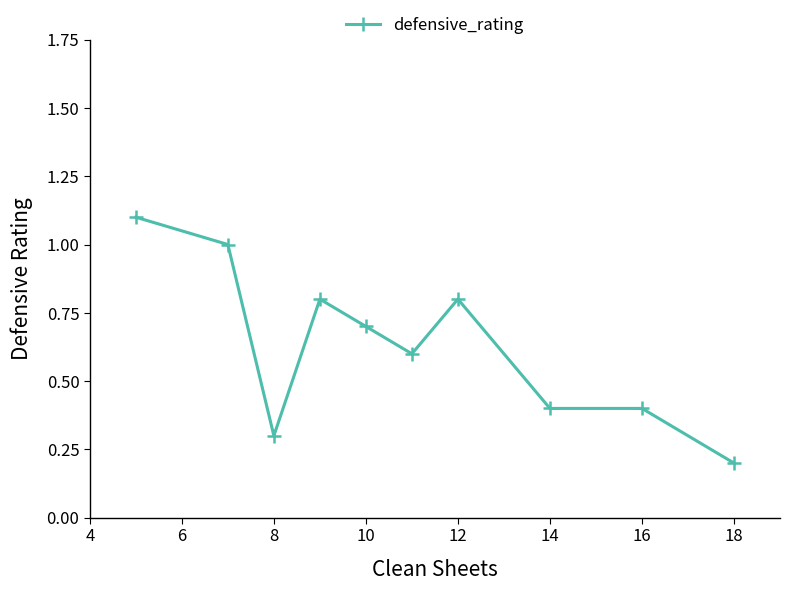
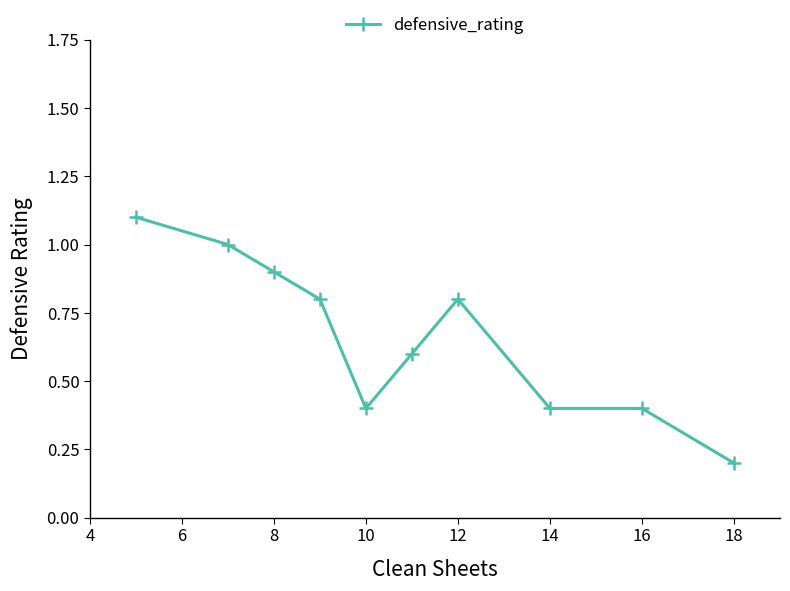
  {
-   "8": 0.3,
-   "10": 0.7,
+   "8": 0.9,
+   "10": 0.4,
    "12": 0.8,
    "14": 0.4,
    "16": 0.4,
    "18": 0.2
  }
